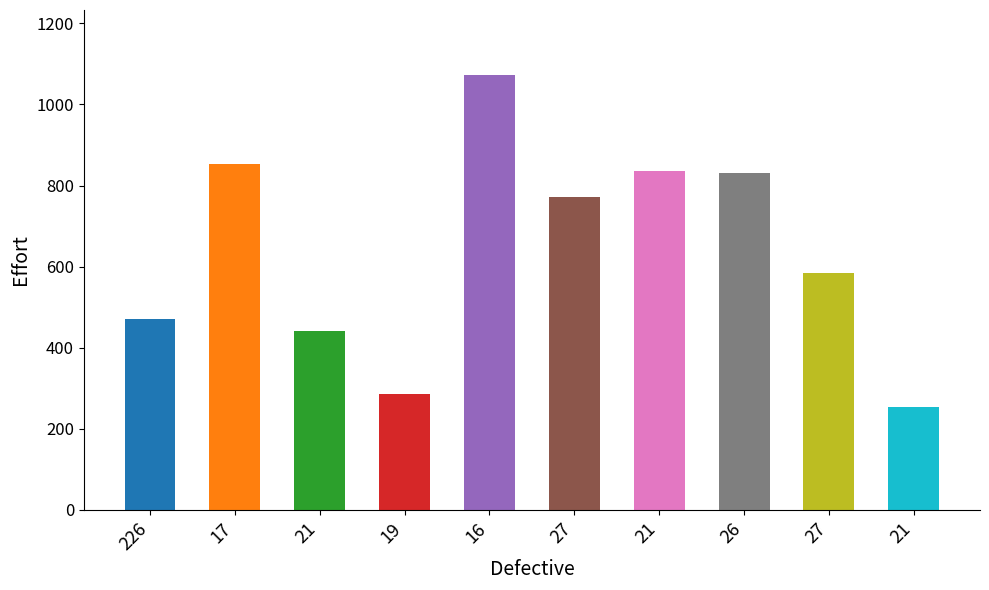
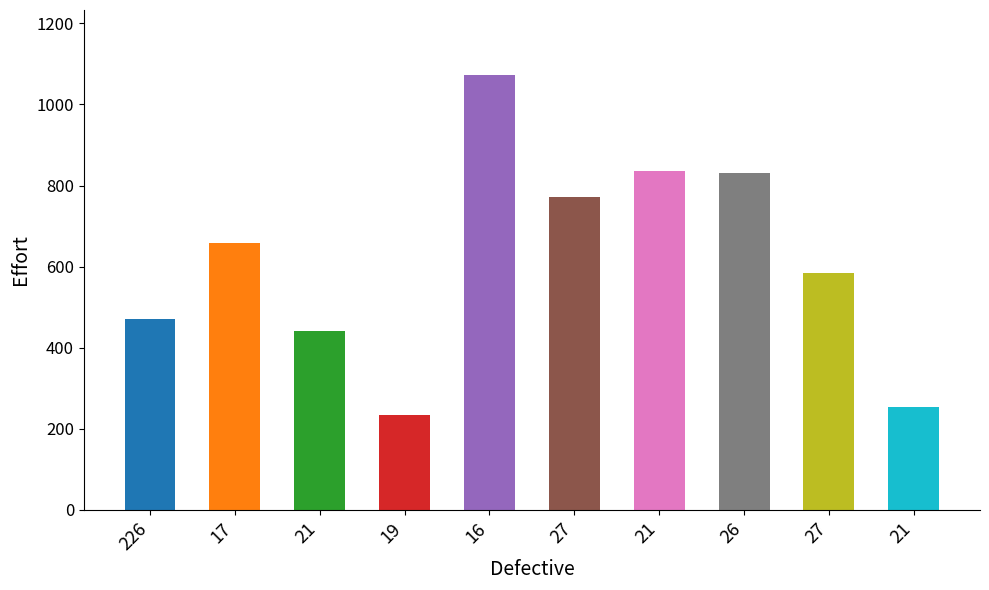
  {
    "226": 470,
-   "17": 850,
-   "19": 290,
+   "17": 660,
+   "19": 230,
    "16": 1070,
    "26": 830
  }
